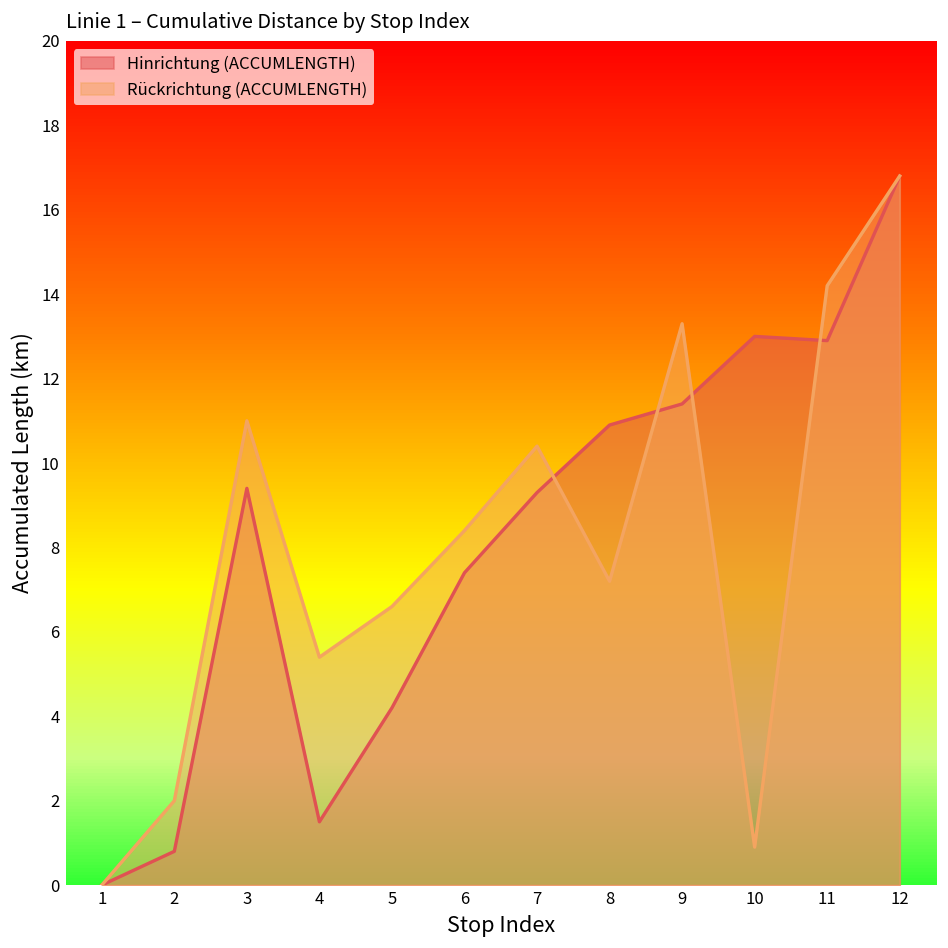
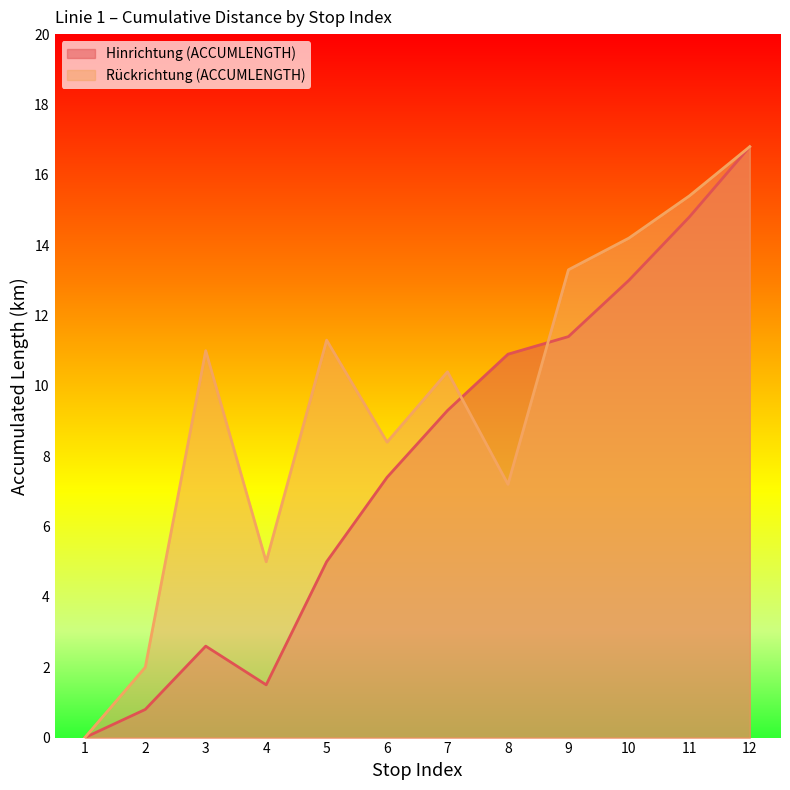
  {
    "Hinrichtung (ACCUMLENGTH)": {
      "2": 0.8,
-     "3": 9.4,
+     "3": 2.6,
      "4": 1.5,
-     "5": 4.2,
+     "5": 5.0,
      "6": 7.4,
      "7": 9.3,
      "8": 10.9,
      "9": 11.4,
      "10": 13.0,
-     "11": 12.9
+     "11": 14.8
    },
    "Rückrichtung (ACCUMLENGTH)": {
      "2": 2.0,
      "3": 11.0,
-     "4": 5.4,
-     "5": 6.6,
+     "4": 5.0,
+     "5": 11.3,
      "6": 8.4,
      "7": 10.4,
      "8": 7.2,
      "9": 13.3,
-     "10": 0.9,
-     "11": 14.2
+     "10": 14.2,
+     "11": 15.4
    }
  }
